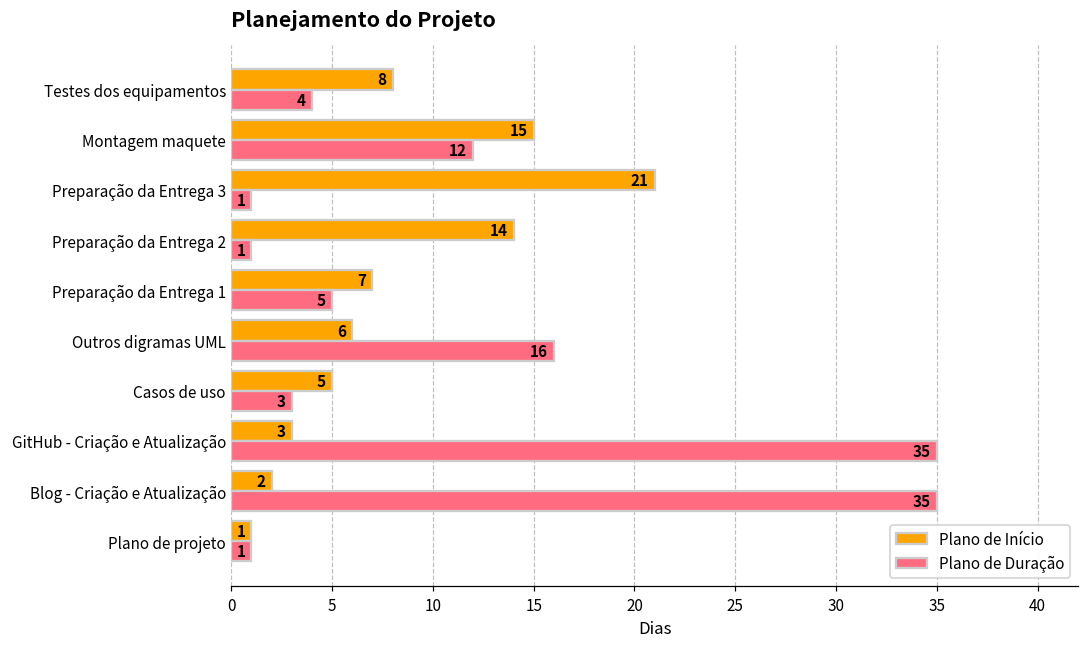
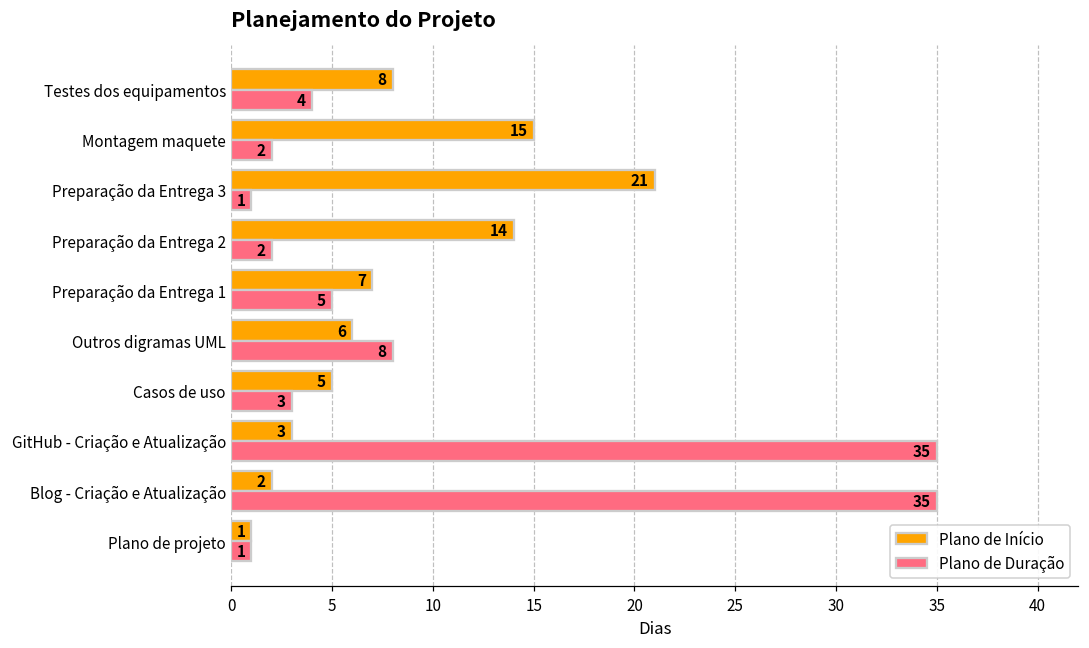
  {
    "Plano de Início": {
      "Testes dos equipamentos": 8,
      "Montagem maquete": 15,
      "Preparação da Entrega 3": 21,
      "Preparação da Entrega 2": 14,
      "Preparação da Entrega 1": 7,
      "Outros digramas UML": 6,
      "Casos de uso": 5,
      "GitHub - Criação e Atualização": 3,
      "Blog - Criação e Atualização": 2,
      "Plano de projeto": 1
    },
    "Plano de Duração": {
      "Testes dos equipamentos": 4,
-     "Montagem maquete": 12,
+     "Montagem maquete": 2,
      "Preparação da Entrega 3": 1,
-     "Preparação da Entrega 2": 1,
+     "Preparação da Entrega 2": 2,
      "Preparação da Entrega 1": 5,
-     "Outros digramas UML": 16,
+     "Outros digramas UML": 8,
      "Casos de uso": 3,
      "GitHub - Criação e Atualização": 35,
      "Blog - Criação e Atualização": 35,
      "Plano de projeto": 1
    }
  }
